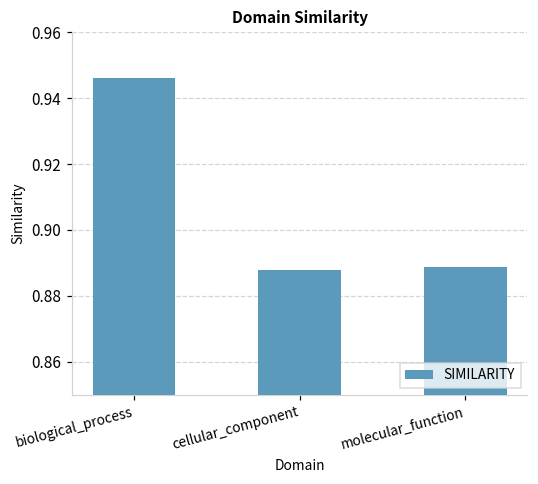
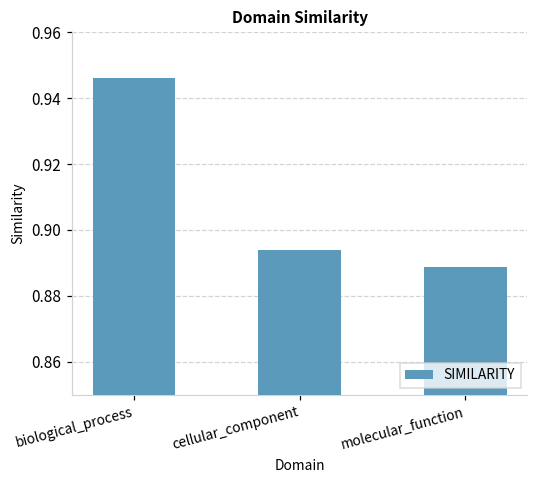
  {
    "biological_process": 0.946,
-   "cellular_component": 0.888,
+   "cellular_component": 0.894,
    "molecular_function": 0.889
  }
